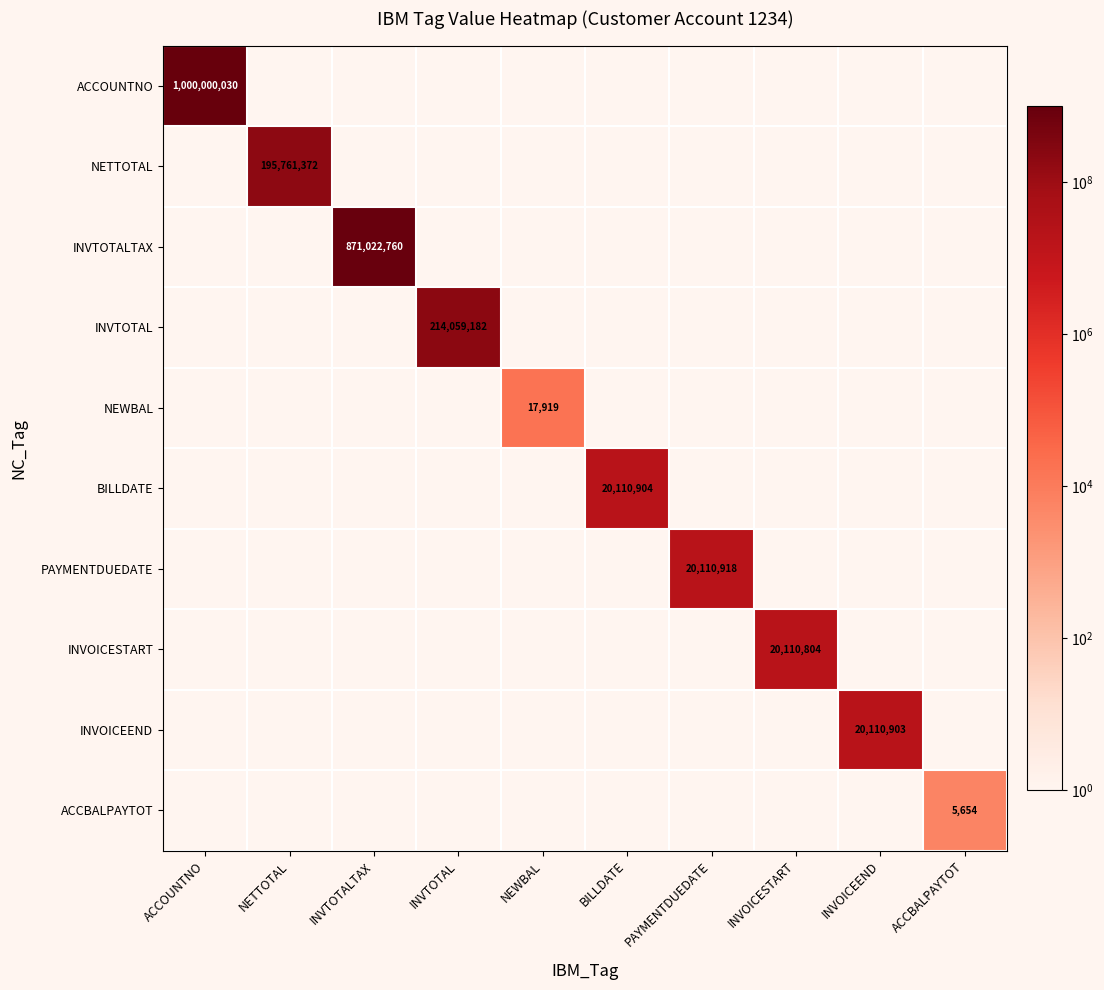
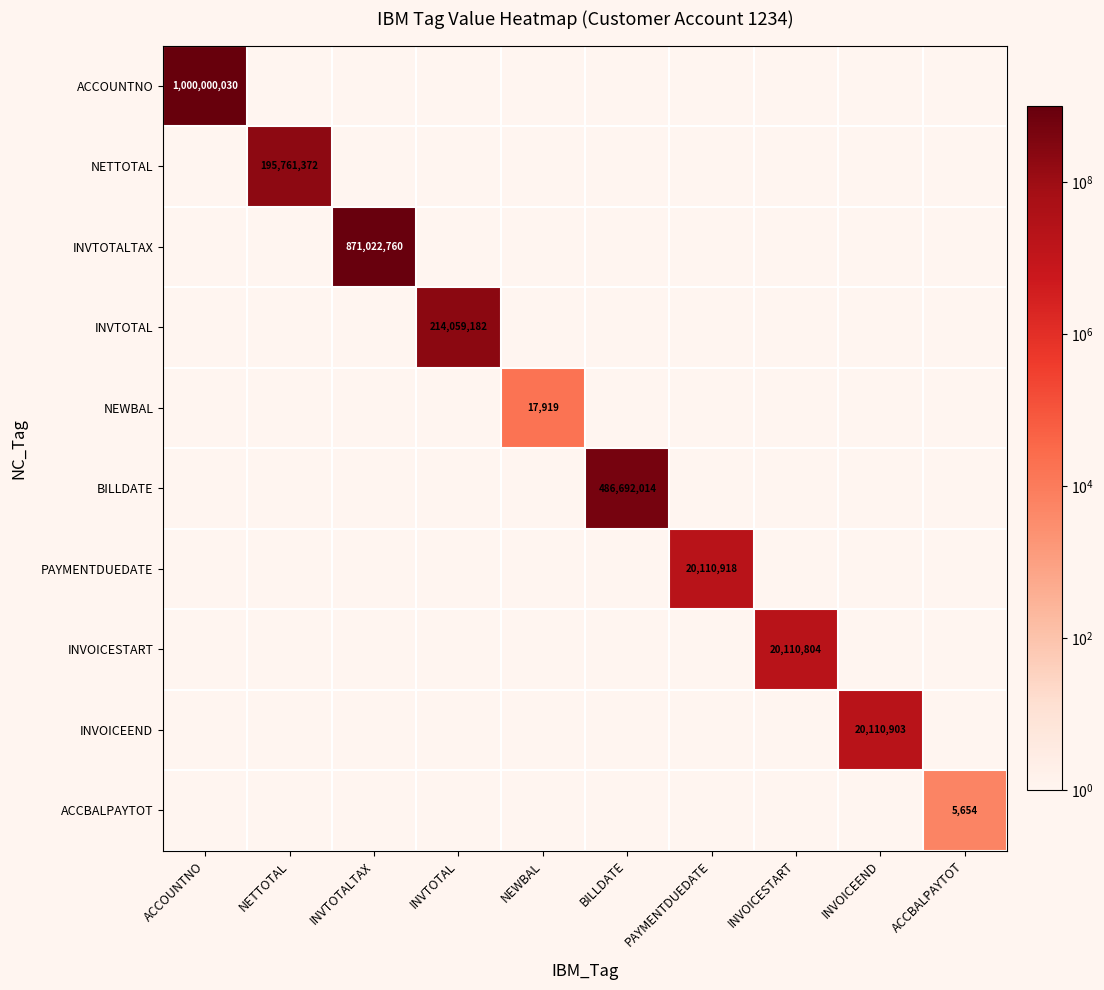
  {
    "ACCOUNTNO": {
      "ACCOUNTNO": "1,000,000,030"
    },
    "NETTOTAL": {
      "NETTOTAL": "195,761,372"
    },
    "INVTOTALTAX": {
      "INVTOTALTAX": "871,022,760"
    },
    "INVTOTAL": {
      "INVTOTAL": "214,059,182"
    },
    "NEWBAL": {
      "NEWBAL": "17,919"
    },
    "BILLDATE": {
-     "BILLDATE": "20,110,904"
+     "BILLDATE": "486,692,014"
    },
    "PAYMENTDUEDATE": {
      "PAYMENTDUEDATE": "20,110,918"
    },
    "INVOICESTART": {
      "INVOICESTART": "20,110,804"
    },
    "INVOICEEND": {
      "INVOICEEND": "20,110,903"
    },
    "ACCBALPAYTOT": {
      "ACCBALPAYTOT": "5,654"
    }
  }
